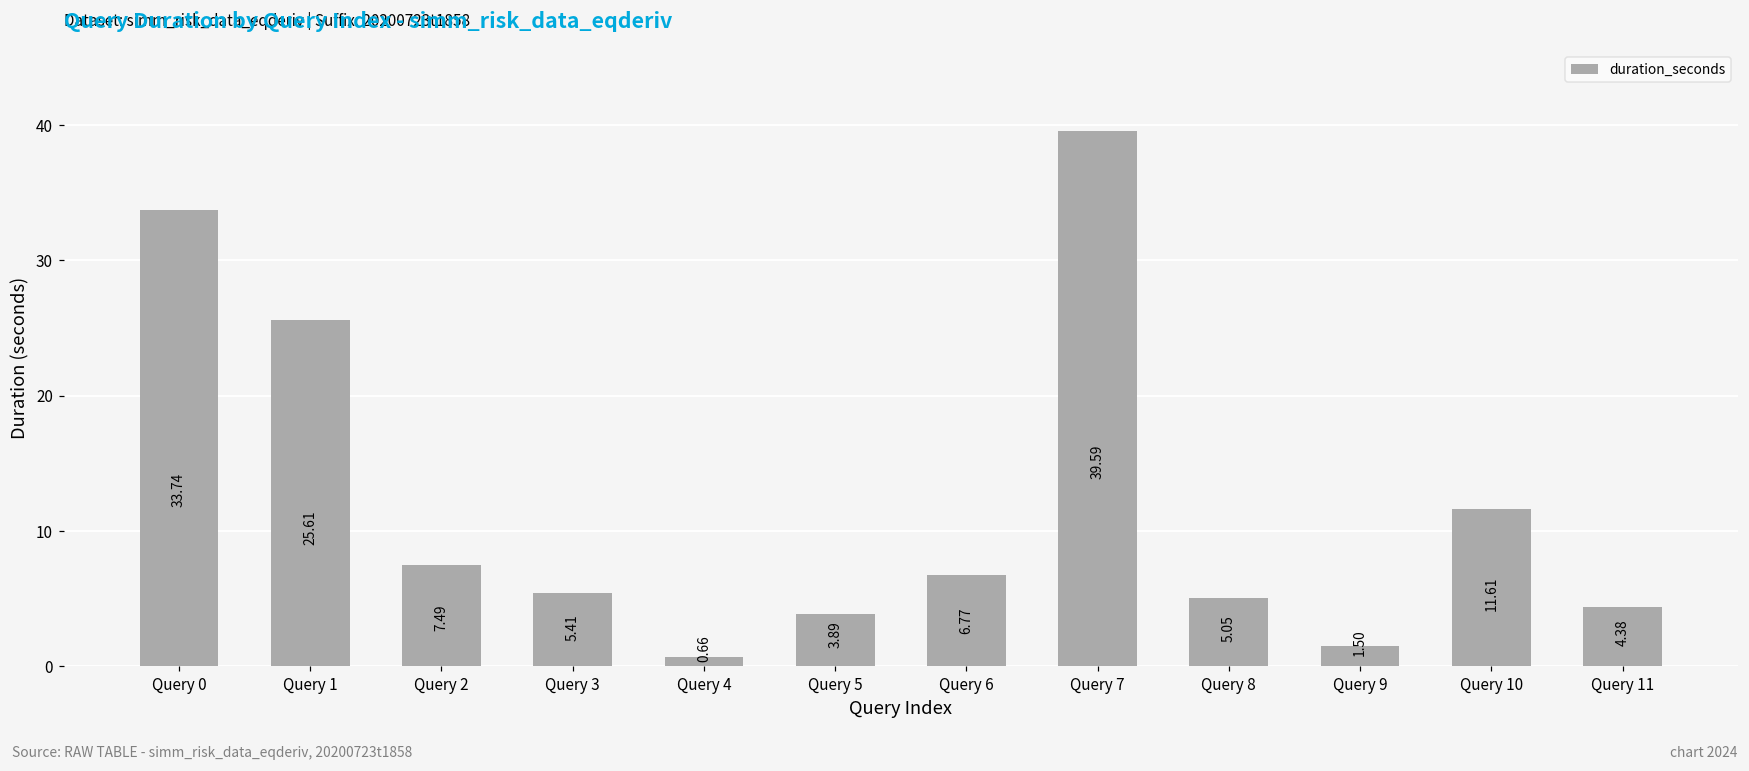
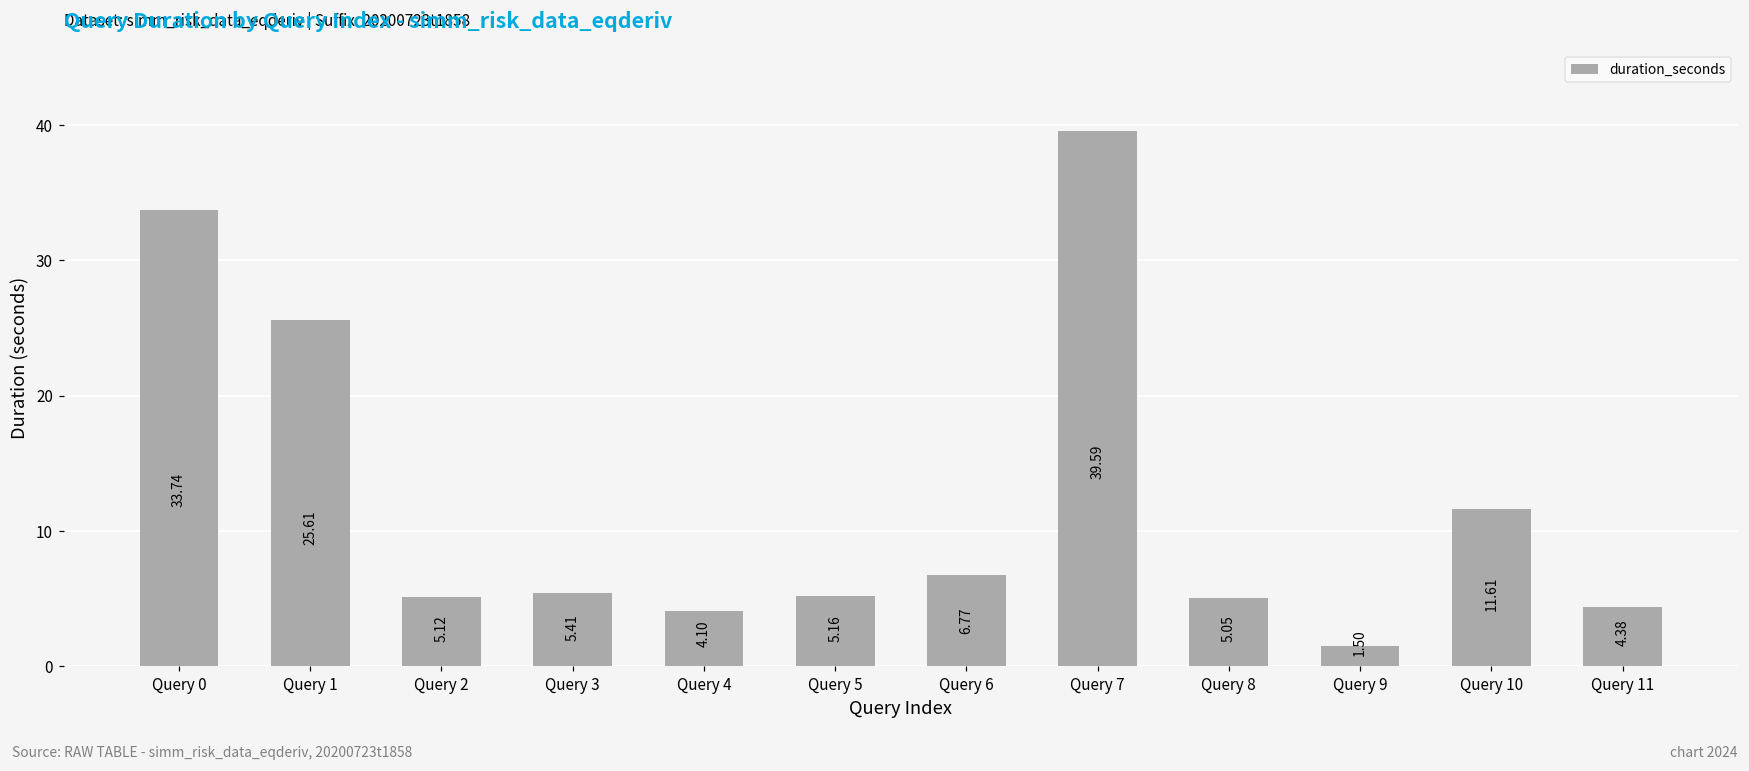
  {
    "Query 0": 33.74,
    "Query 1": 25.61,
-   "Query 2": 7.49,
+   "Query 2": 5.12,
    "Query 3": 5.41,
-   "Query 4": 0.66,
-   "Query 5": 3.89,
+   "Query 4": 4.10,
+   "Query 5": 5.16,
    "Query 6": 6.77,
    "Query 7": 39.59,
    "Query 8": 5.05,
    "Query 9": 1.50,
    "Query 10": 11.61,
    "Query 11": 4.38
  }
